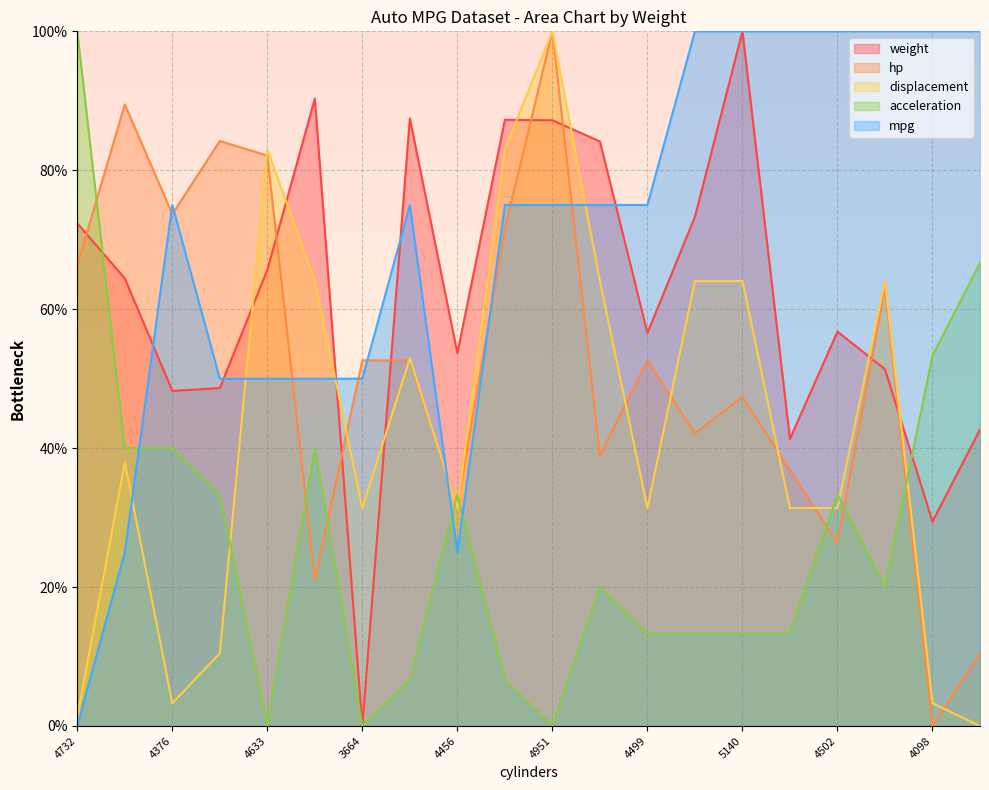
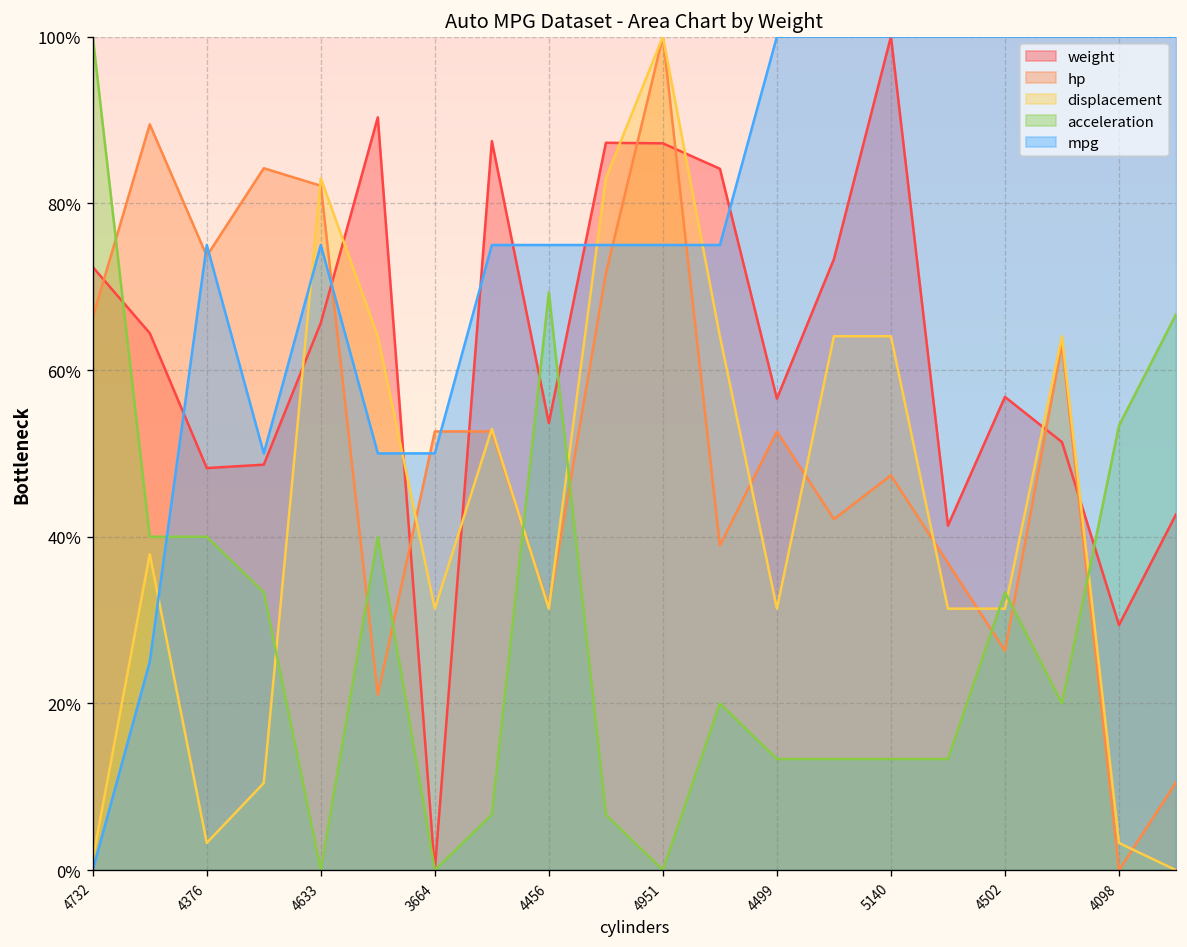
  {
    "acceleration": {
      "4732": "100%",
      "4376": "40%",
      "4633": "0%",
-     "4456": "33%",
+     "4456": "69%",
      "4951": "0%",
      "4499": "13%",
      "5140": "13%",
      "4502": "33%",
      "4098": "53%"
    },
    "mpg": {
      "4732": "0%",
      "4376": "75%",
-     "4633": "50%",
+     "4633": "75%",
      "3664": "50%",
-     "4456": "25%",
+     "4456": "75%",
      "4951": "75%",
-     "4499": "75%",
+     "4499": "100%",
      "4502": "100%",
      "4098": "100%"
    }
  }
